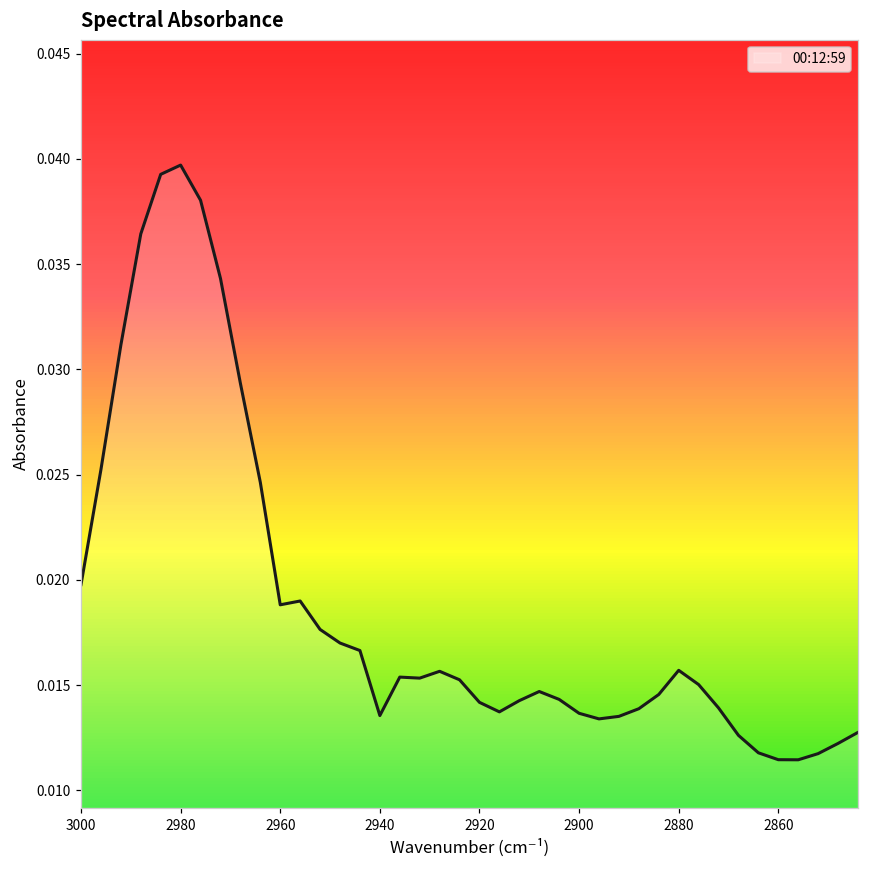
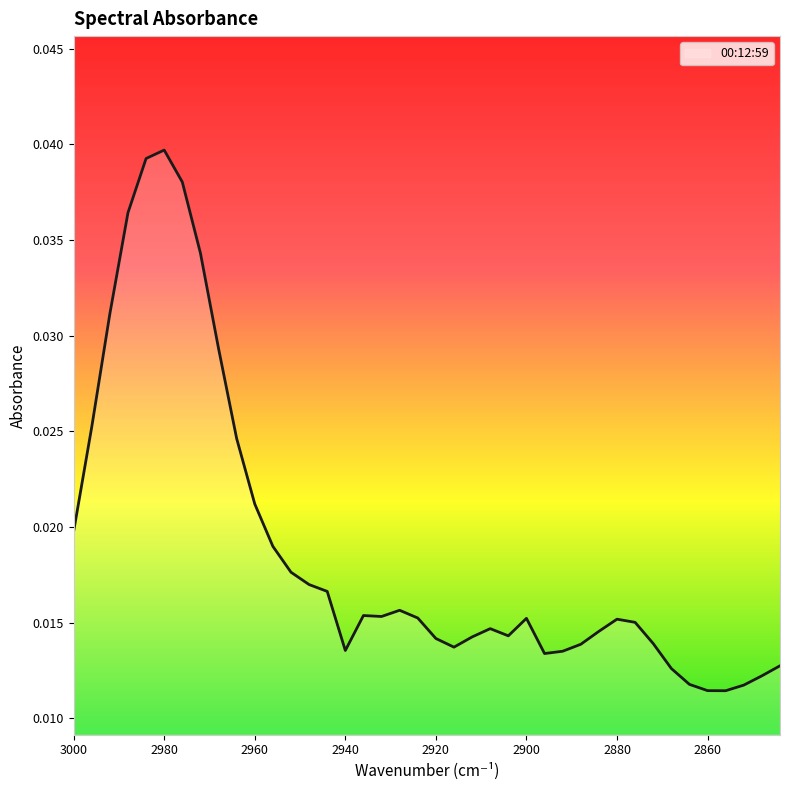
  {
    "3000": 0.0198,
    "2980": 0.0397,
-   "2960": 0.0188,
+   "2960": 0.0212,
    "2940": 0.0136,
    "2920": 0.0142,
-   "2900": 0.0137,
-   "2880": 0.0157,
+   "2900": 0.0152,
+   "2880": 0.0152,
    "2860": 0.0115
  }
